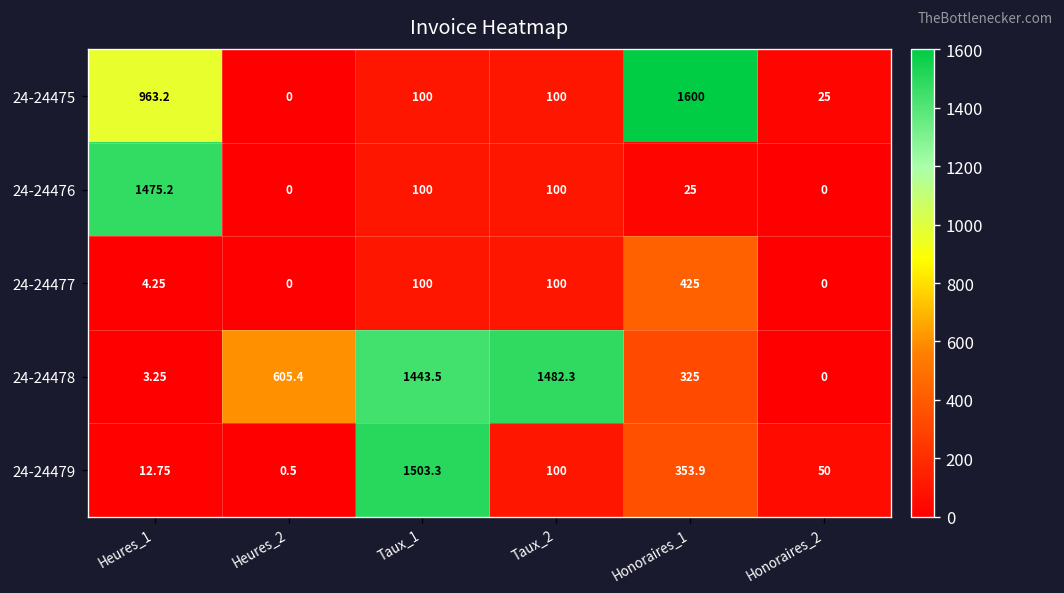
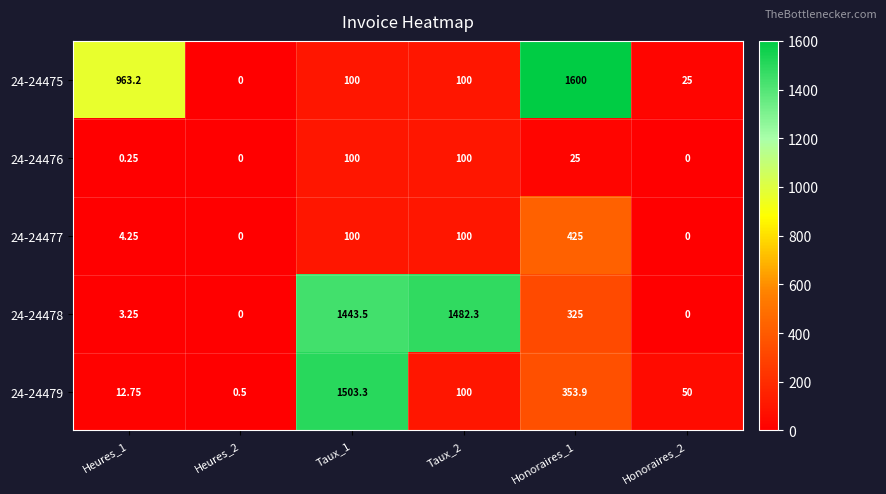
  {
    "24-24475": {
      "Heures_1": 963.2,
      "Heures_2": 0,
      "Taux_1": 100,
      "Taux_2": 100,
      "Honoraires_1": 1600,
      "Honoraires_2": 25
    },
    "24-24476": {
-     "Heures_1": 1475.2,
+     "Heures_1": 0.25,
      "Heures_2": 0,
      "Taux_1": 100,
      "Taux_2": 100,
      "Honoraires_1": 25,
      "Honoraires_2": 0
    },
    "24-24477": {
      "Heures_1": 4.25,
      "Heures_2": 0,
      "Taux_1": 100,
      "Taux_2": 100,
      "Honoraires_1": 425,
      "Honoraires_2": 0
    },
    "24-24478": {
      "Heures_1": 3.25,
-     "Heures_2": 605.4,
+     "Heures_2": 0,
      "Taux_1": 1443.5,
      "Taux_2": 1482.3,
      "Honoraires_1": 325,
      "Honoraires_2": 0
    },
    "24-24479": {
      "Heures_1": 12.75,
      "Heures_2": 0.5,
      "Taux_1": 1503.3,
      "Taux_2": 100,
      "Honoraires_1": 353.9,
      "Honoraires_2": 50
    }
  }
